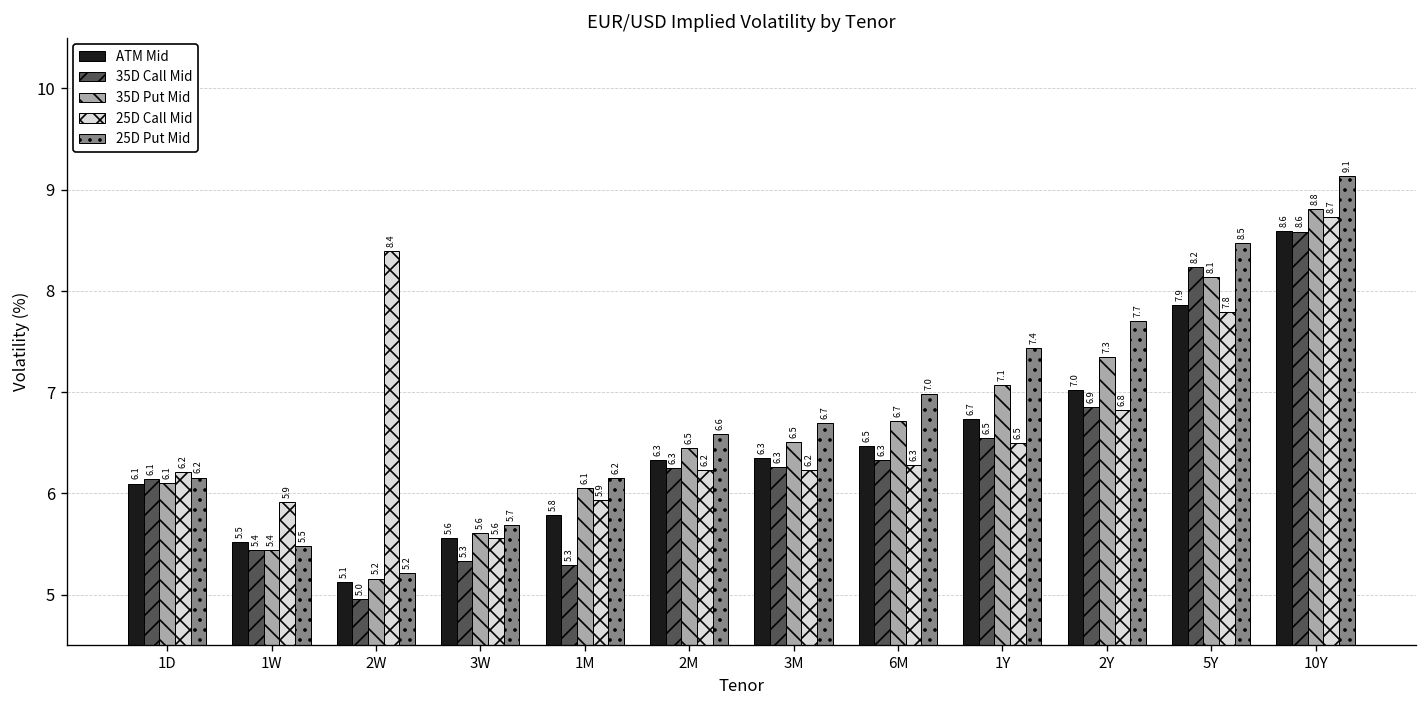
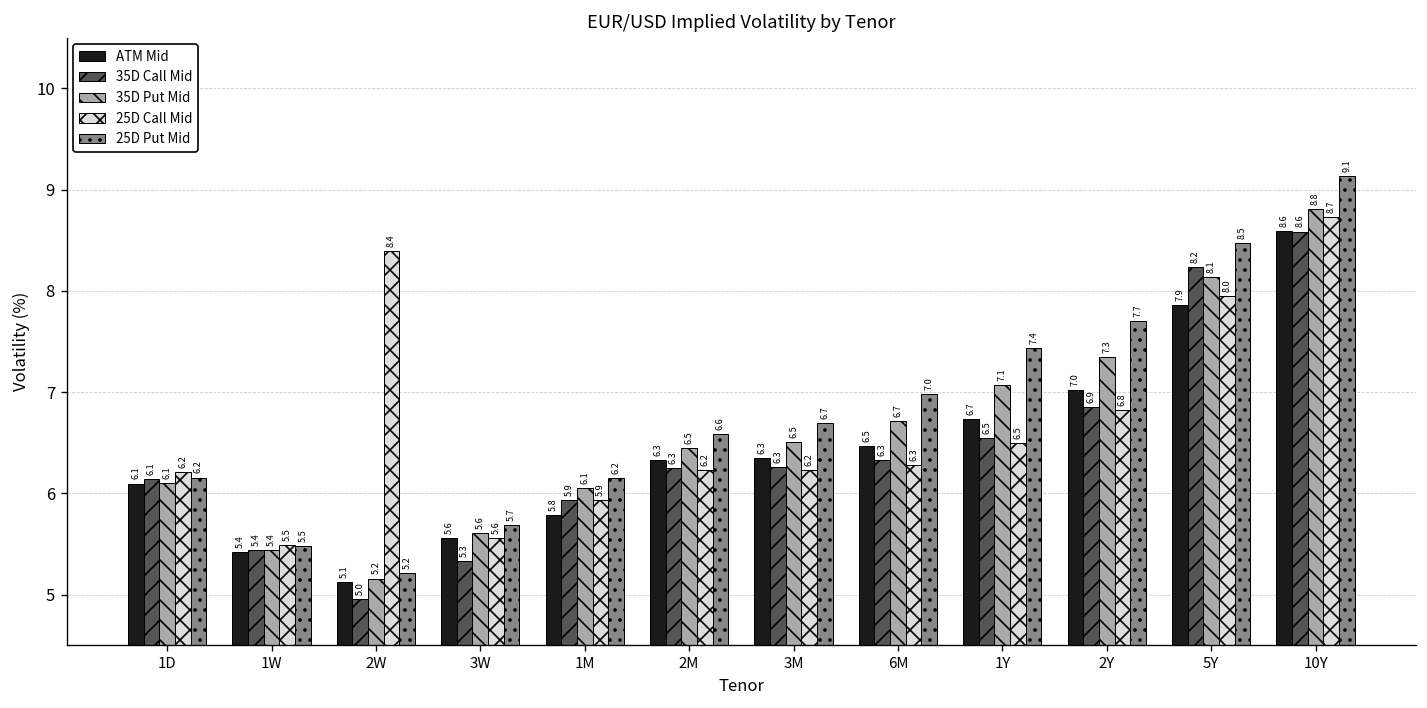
  {
    "ATM Mid": {
      "1D": 6.1,
-     "1W": 5.5,
+     "1W": 5.4,
      "2W": 5.1,
      "3W": 5.6,
      "1M": 5.8,
      "2M": 6.3,
      "3M": 6.3,
      "6M": 6.5,
      "1Y": 6.7,
      "2Y": 7.0,
      "5Y": 7.9,
      "10Y": 8.6
    },
    "35D Call Mid": {
      "1D": 6.1,
      "1W": 5.4,
      "2W": 5.0,
      "3W": 5.3,
-     "1M": 5.3,
+     "1M": 5.9,
      "2M": 6.3,
      "3M": 6.3,
      "6M": 6.3,
      "1Y": 6.5,
      "2Y": 6.9,
      "5Y": 8.2,
      "10Y": 8.6
    },
    "25D Call Mid": {
      "1D": 6.2,
-     "1W": 5.9,
+     "1W": 5.5,
      "2W": 8.4,
      "3W": 5.6,
      "1M": 5.9,
      "2M": 6.2,
      "3M": 6.2,
      "6M": 6.3,
      "1Y": 6.5,
      "2Y": 6.8,
-     "5Y": 7.8,
+     "5Y": 8.0,
      "10Y": 8.7
    }
  }
